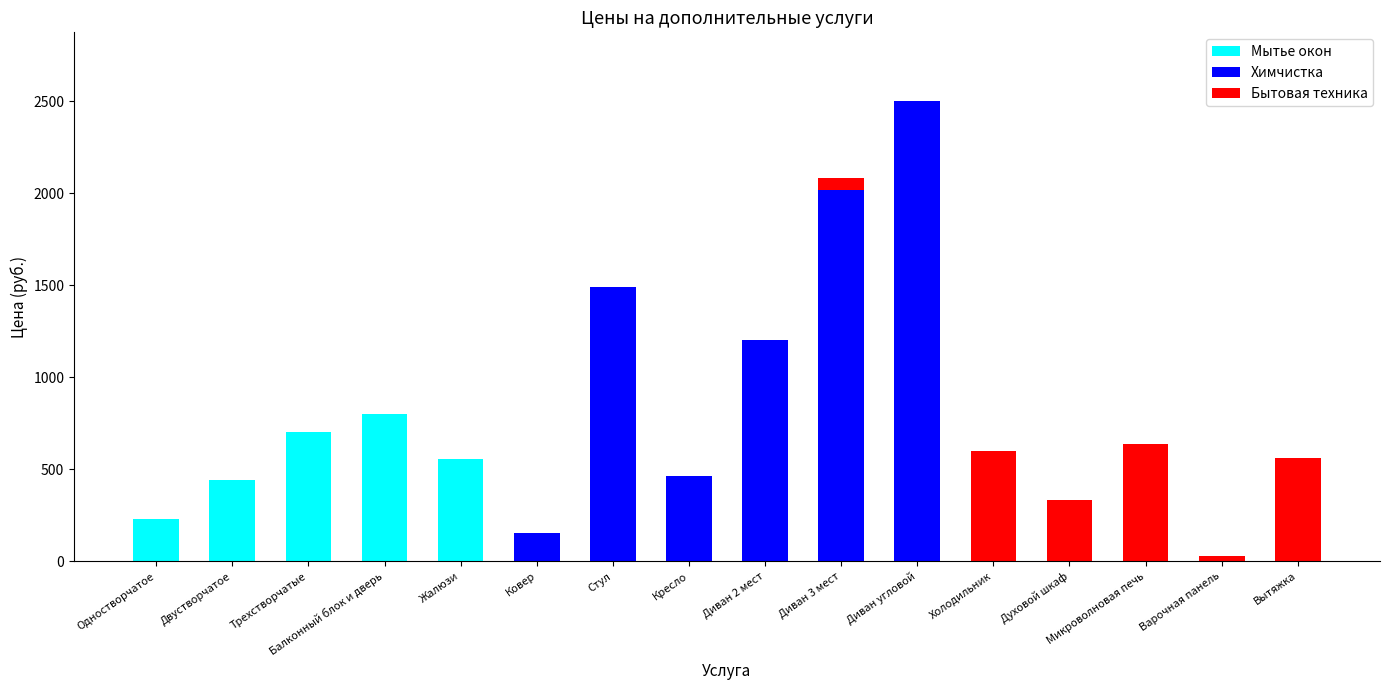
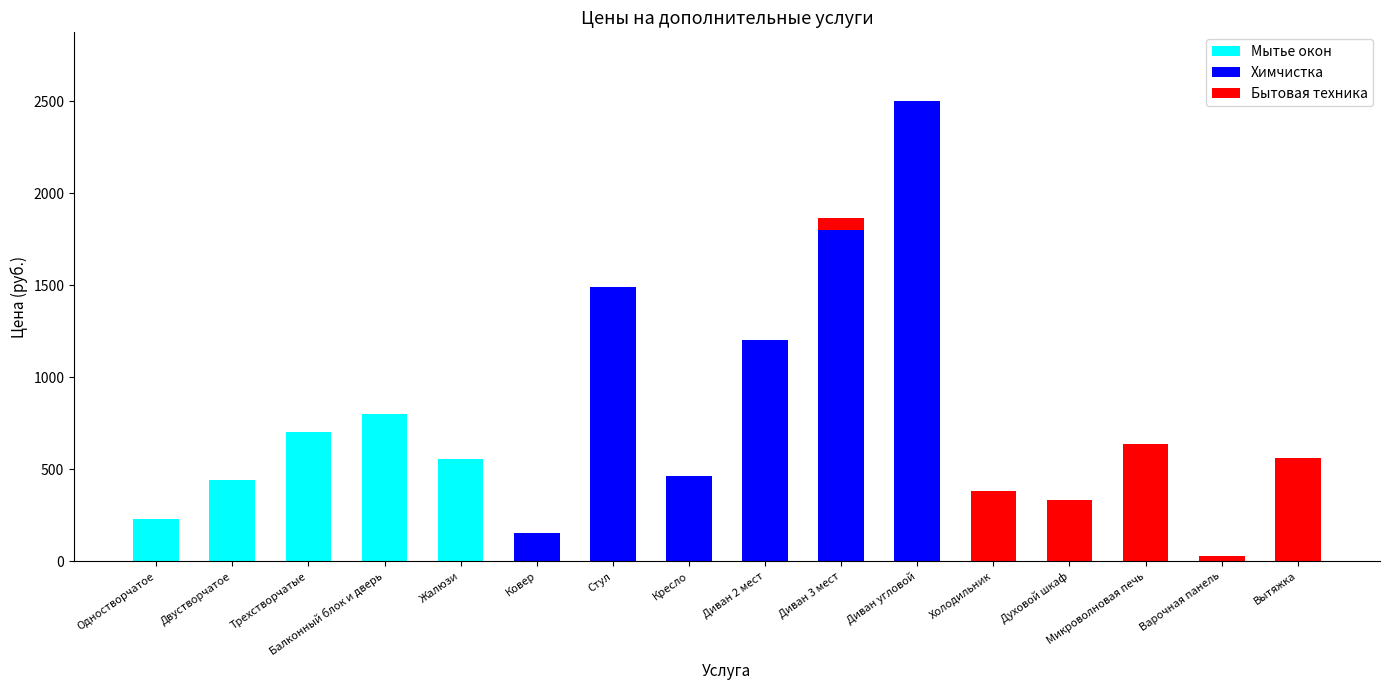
  {
    "Мытье окон": {
      "Одностворчатое": 230,
      "Двустворчатое": 440,
      "Трехстворчатые": 700,
      "Балконный блок и дверь": 800,
      "Жалюзи": 550,
      "Ковер": 0,
      "Стул": 0,
      "Кресло": 0,
      "Диван 2 мест": 0,
      "Диван 3 мест": 0,
      "Диван угловой": 0,
      "Холодильник": 0,
      "Духовой шкаф": 0,
      "Микроволновая печь": 0,
      "Варочная панель": 0,
      "Вытяжка": 0
    },
    "Химчистка": {
-     "Диван 3 мест": 2020
+     "Диван 3 мест": 1800
    },
    "Бытовая техника": {
      "Одностворчатое": 0,
      "Двустворчатое": 0,
      "Трехстворчатые": 0,
      "Балконный блок и дверь": 0,
      "Жалюзи": 0,
      "Ковер": 0,
      "Стул": 0,
      "Кресло": 0,
      "Диван 2 мест": 0,
      "Диван 3 мест": 60,
      "Диван угловой": 0,
-     "Холодильник": 600,
+     "Холодильник": 380,
      "Духовой шкаф": 340,
      "Микроволновая печь": 640,
      "Варочная панель": 30,
      "Вытяжка": 560
    }
  }
